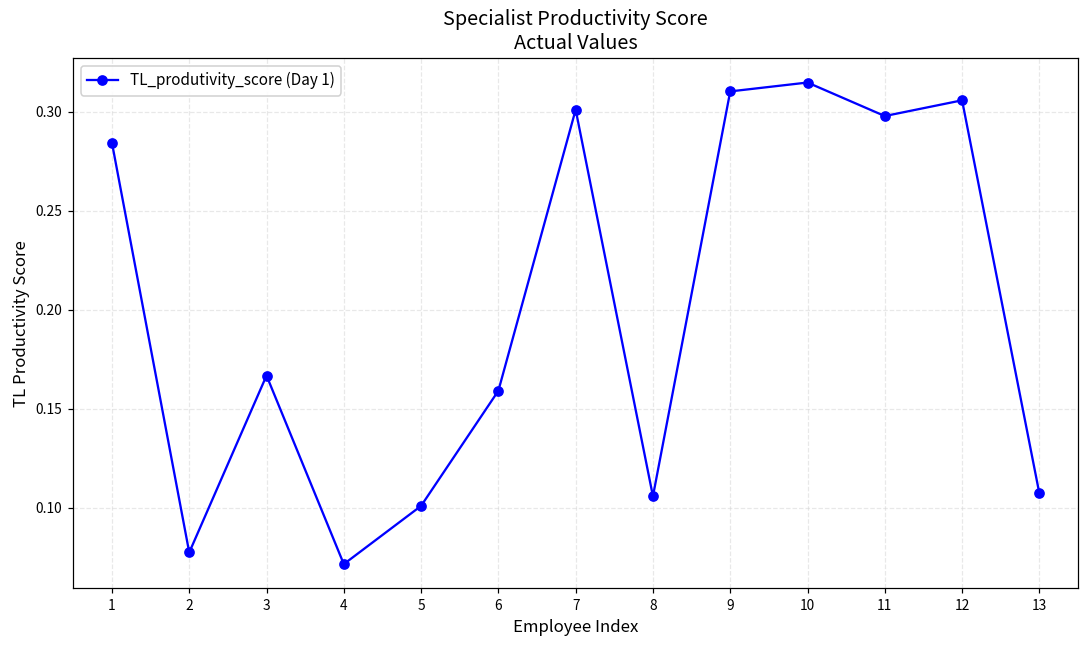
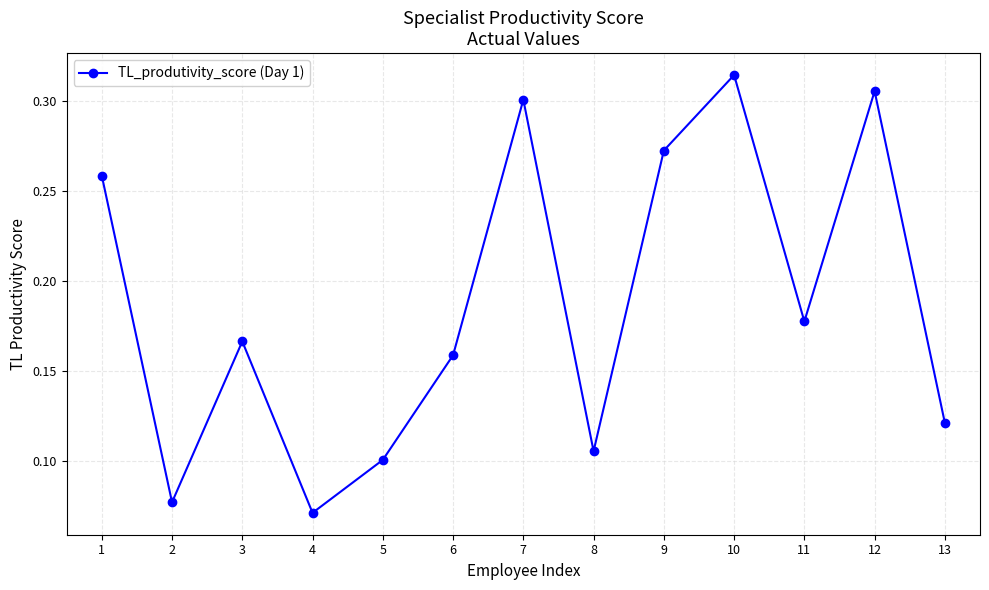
  {
-   "1": 0.284,
+   "1": 0.259,
    "2": 0.077,
    "3": 0.167,
    "4": 0.071,
    "5": 0.101,
    "6": 0.159,
    "7": 0.301,
    "8": 0.106,
-   "9": 0.310,
+   "9": 0.273,
    "10": 0.315,
-   "11": 0.298,
+   "11": 0.178,
    "12": 0.306,
-   "13": 0.107
+   "13": 0.121
  }
